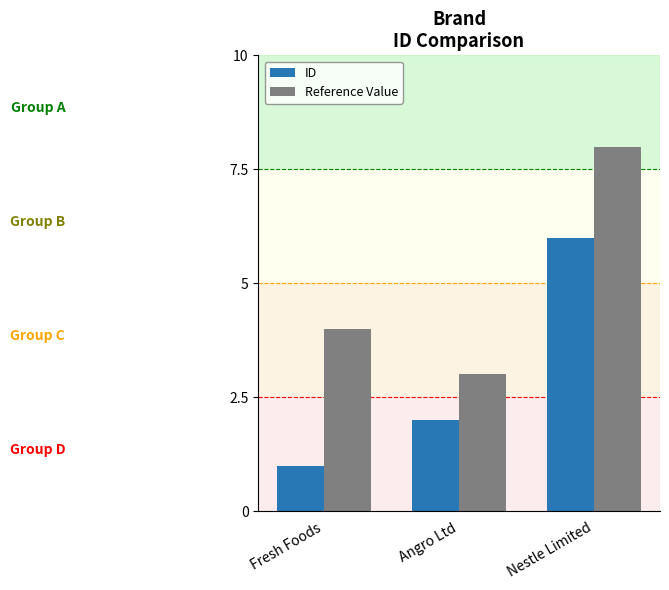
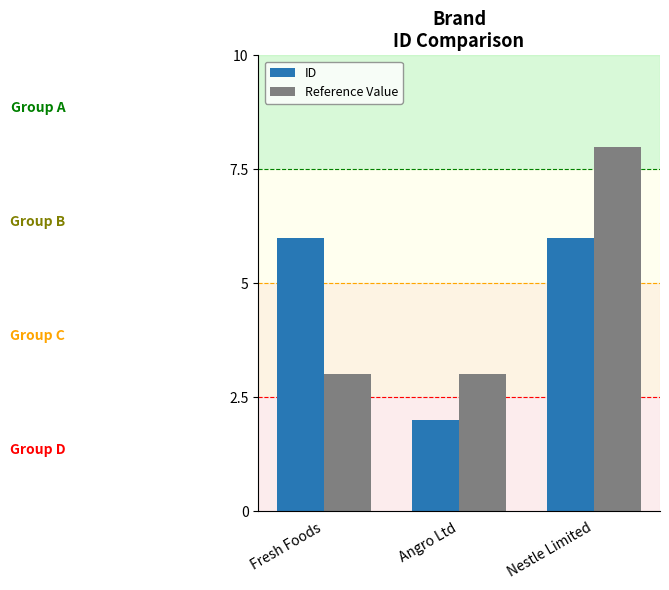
  {
    "ID": {
-     "Fresh Foods": 1,
+     "Fresh Foods": 6,
      "Angro Ltd": 2,
      "Nestle Limited": 6
    },
    "Reference Value": {
-     "Fresh Foods": 4,
+     "Fresh Foods": 3,
      "Angro Ltd": 3,
      "Nestle Limited": 8
    }
  }
